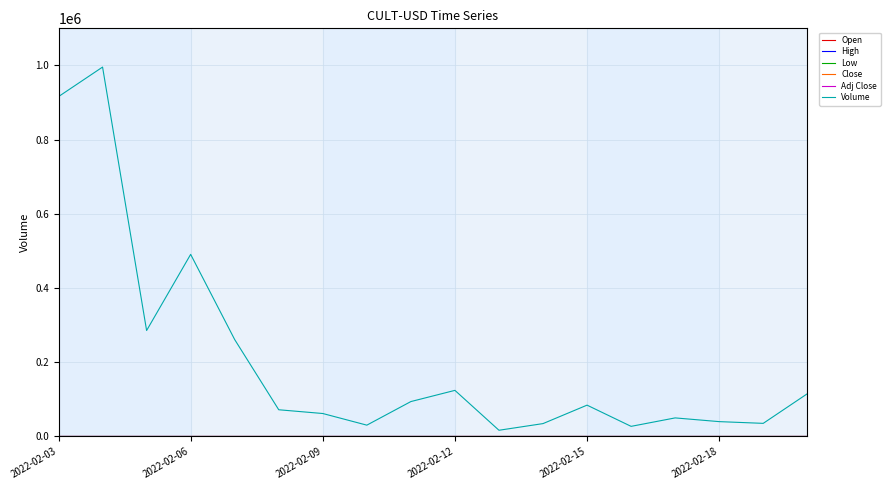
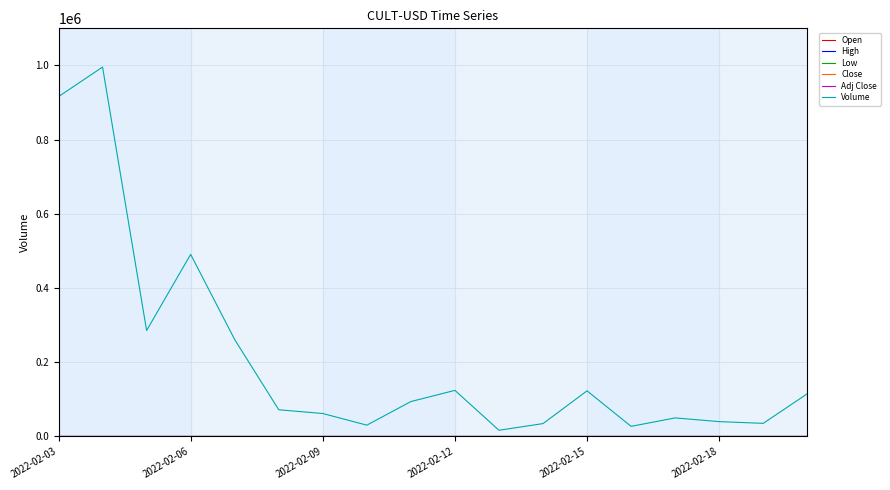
  {
    "Adj Close": {
      "2022-02-03": 0,
      "2022-02-06": 0,
      "2022-02-09": 0,
      "2022-02-12": 0,
      "2022-02-15": 0,
      "2022-02-18": 0
    },
    "Volume": {
      "2022-02-03": 920000,
      "2022-02-06": 490000,
      "2022-02-09": 60000,
      "2022-02-12": 120000,
-     "2022-02-15": 80000,
+     "2022-02-15": 120000,
      "2022-02-18": 40000
    }
  }
